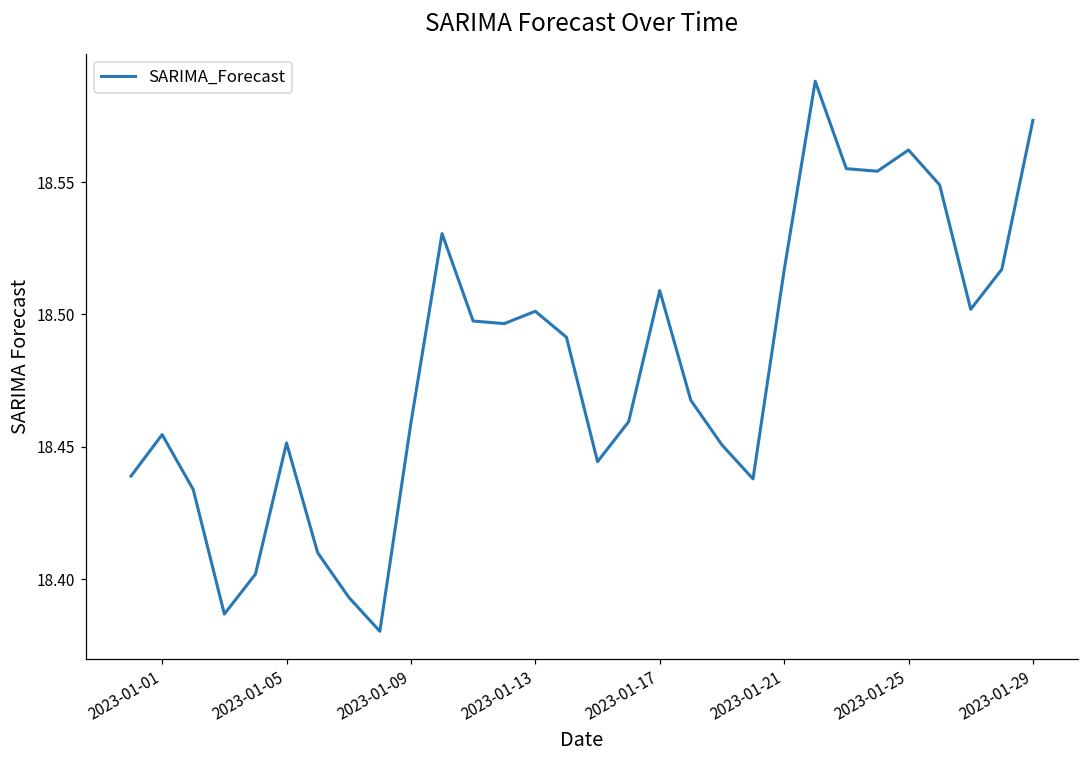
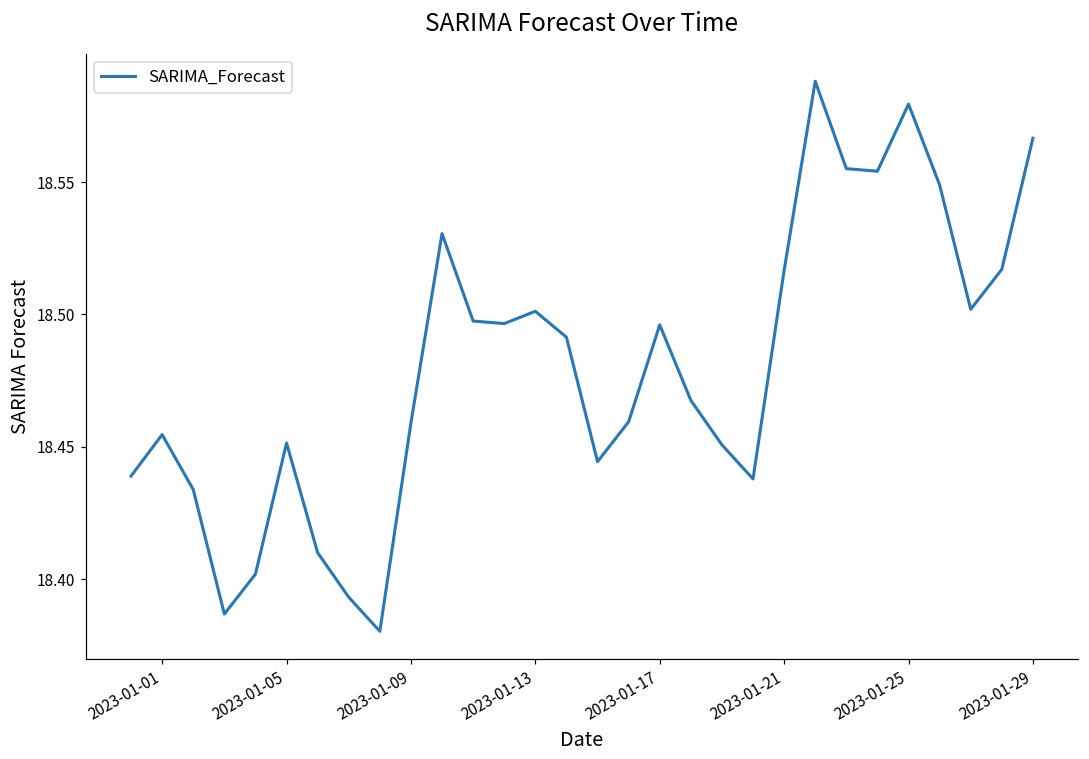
  {
    "2023-01-01": 18.455,
    "2023-01-05": 18.451,
    "2023-01-09": 18.459,
    "2023-01-13": 18.501,
-   "2023-01-17": 18.509,
+   "2023-01-17": 18.496,
    "2023-01-21": 18.517,
-   "2023-01-25": 18.562,
-   "2023-01-29": 18.573
+   "2023-01-25": 18.579,
+   "2023-01-29": 18.567
  }
